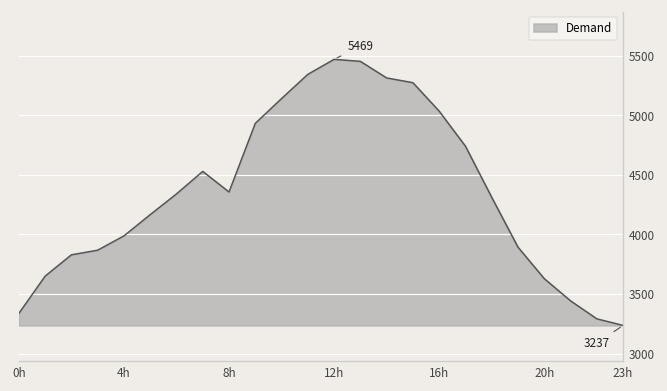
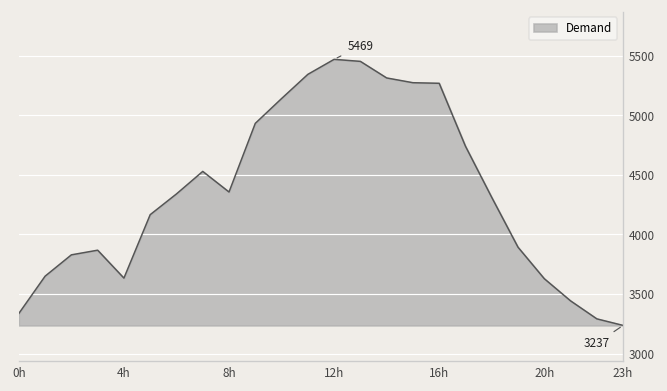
  {
    "0h": 3300,
-   "4h": 4000,
+   "4h": 3600,
    "8h": 4400,
-   "16h": 5000,
+   "16h": 5300,
    "20h": 3600
  }
